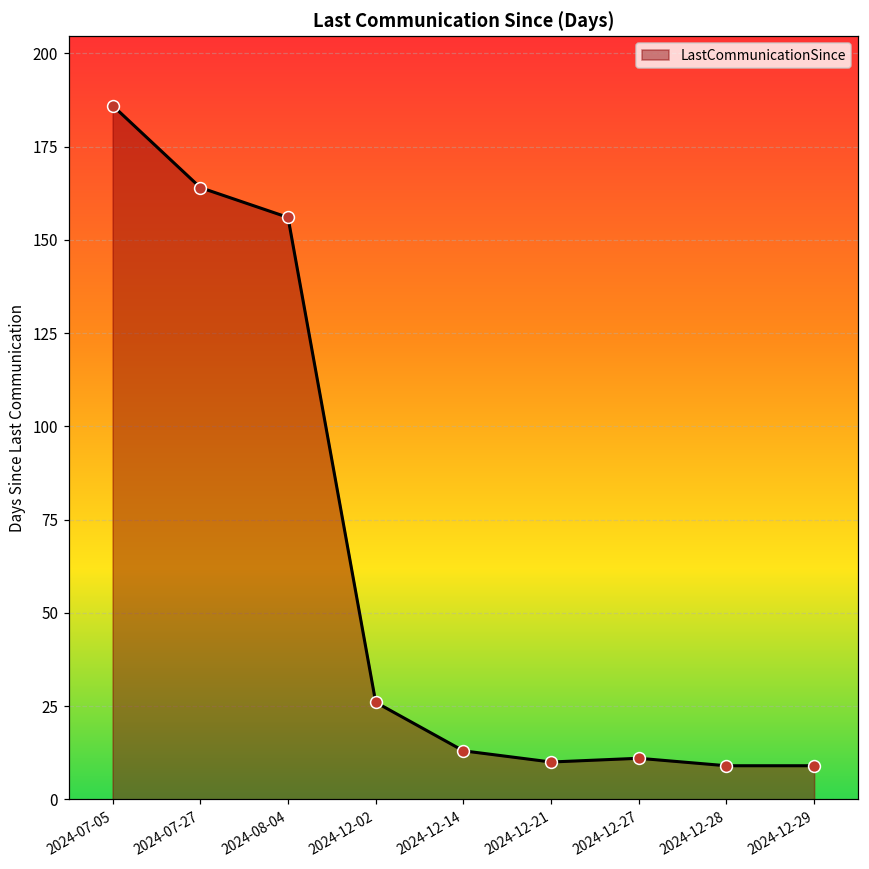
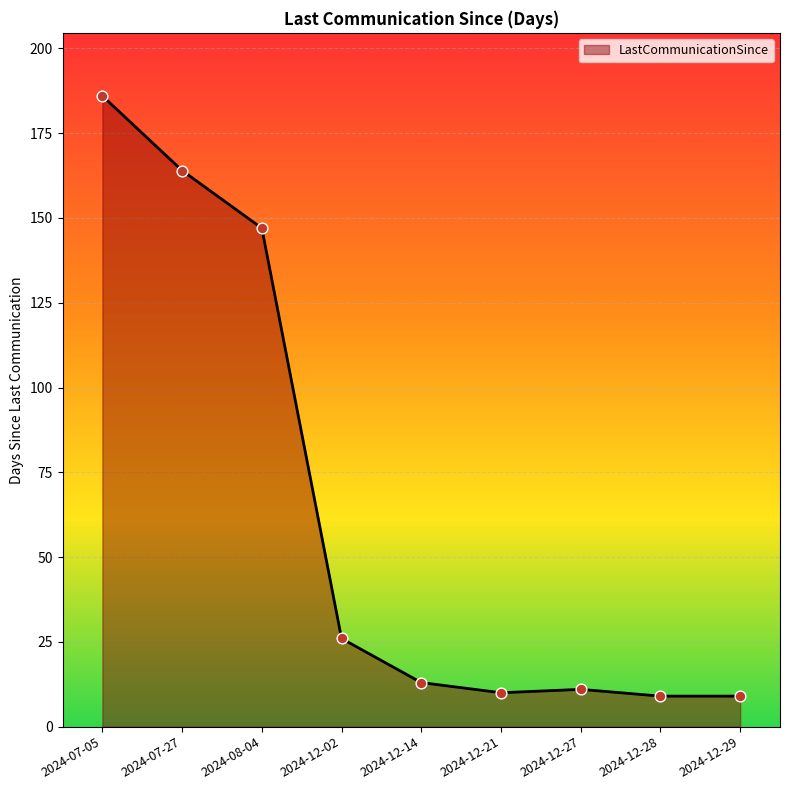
  {
    "2024-07-05": 186,
    "2024-07-27": 164,
-   "2024-08-04": 156,
+   "2024-08-04": 147,
    "2024-12-02": 26,
    "2024-12-14": 13,
    "2024-12-21": 10,
    "2024-12-27": 11,
    "2024-12-28": 9,
    "2024-12-29": 9
  }
